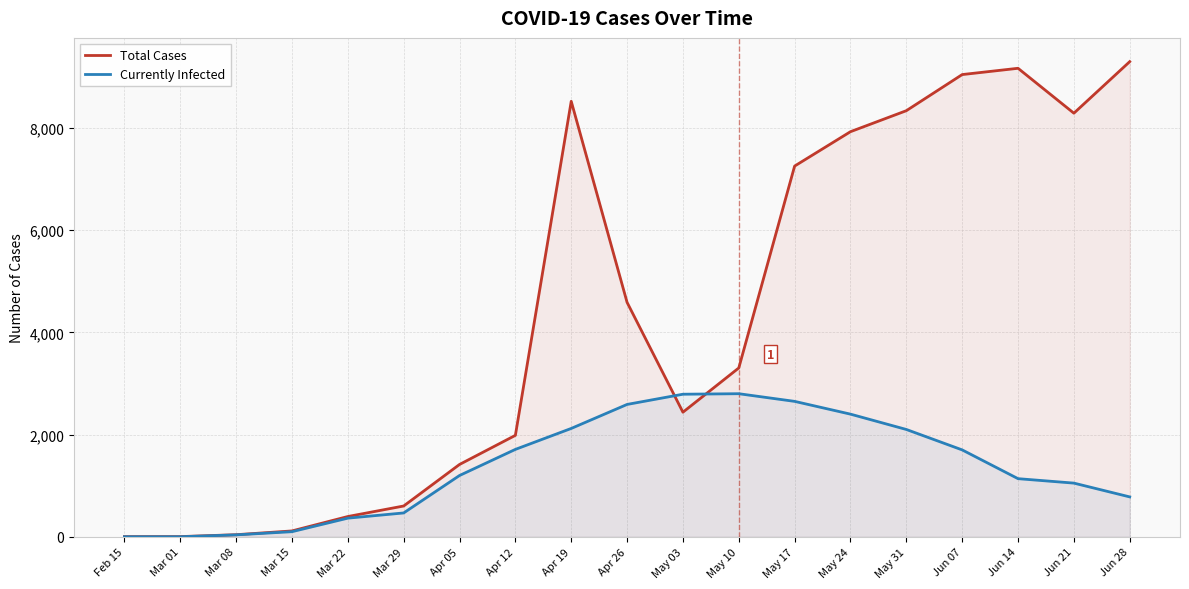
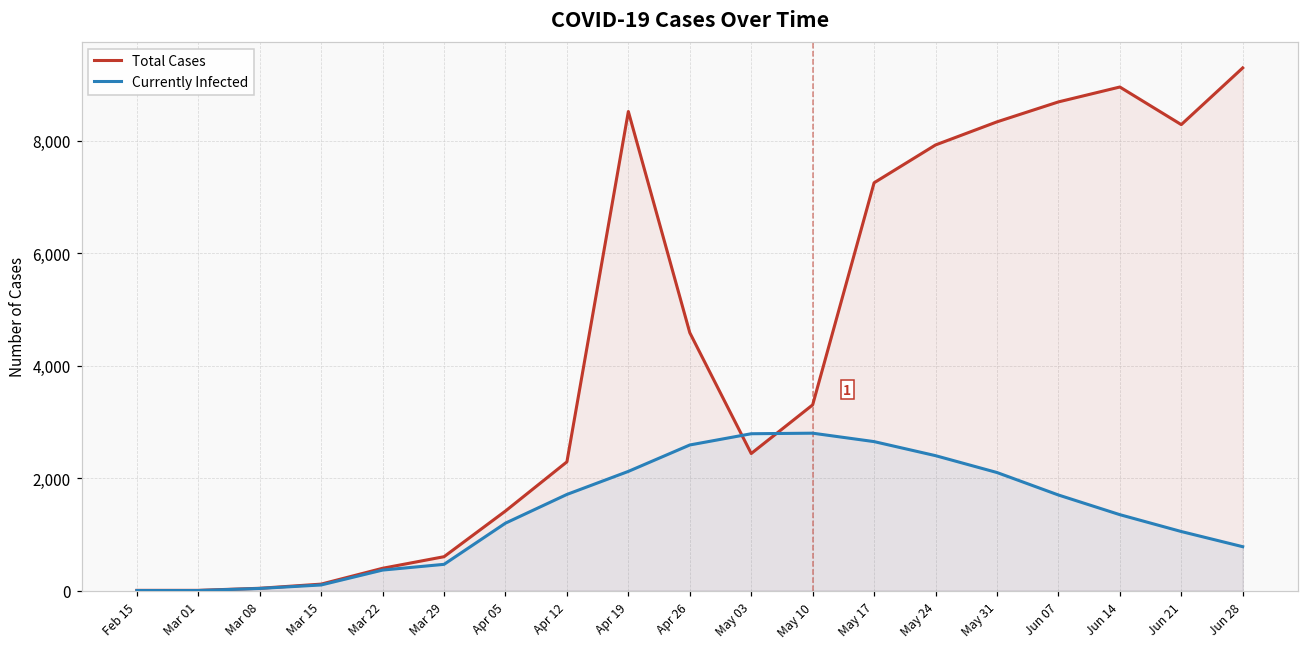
  {
    "Total Cases": {
      "Mar 29": "600",
      "Apr 05": "1,400",
-     "Apr 12": "2,000",
+     "Apr 12": "2,300",
      "Apr 19": "8,500",
      "Apr 26": "4,600",
      "May 03": "2,400",
      "May 10": "3,300",
      "May 17": "7,300",
      "May 24": "7,900",
      "May 31": "8,300",
-     "Jun 07": "9,000",
-     "Jun 14": "9,200",
+     "Jun 07": "8,700",
+     "Jun 14": "9,000",
      "Jun 21": "8,300",
      "Jun 28": "9,300"
    },
    "Currently Infected": {
      "Mar 29": "500",
      "Apr 05": "1,200",
      "Apr 12": "1,700",
      "Apr 19": "2,100",
      "Apr 26": "2,600",
      "May 03": "2,800",
      "May 10": "2,800",
      "May 17": "2,700",
      "May 24": "2,400",
      "May 31": "2,100",
      "Jun 07": "1,700",
-     "Jun 14": "1,100",
+     "Jun 14": "1,400",
      "Jun 21": "1,100",
      "Jun 28": "800"
    }
  }
